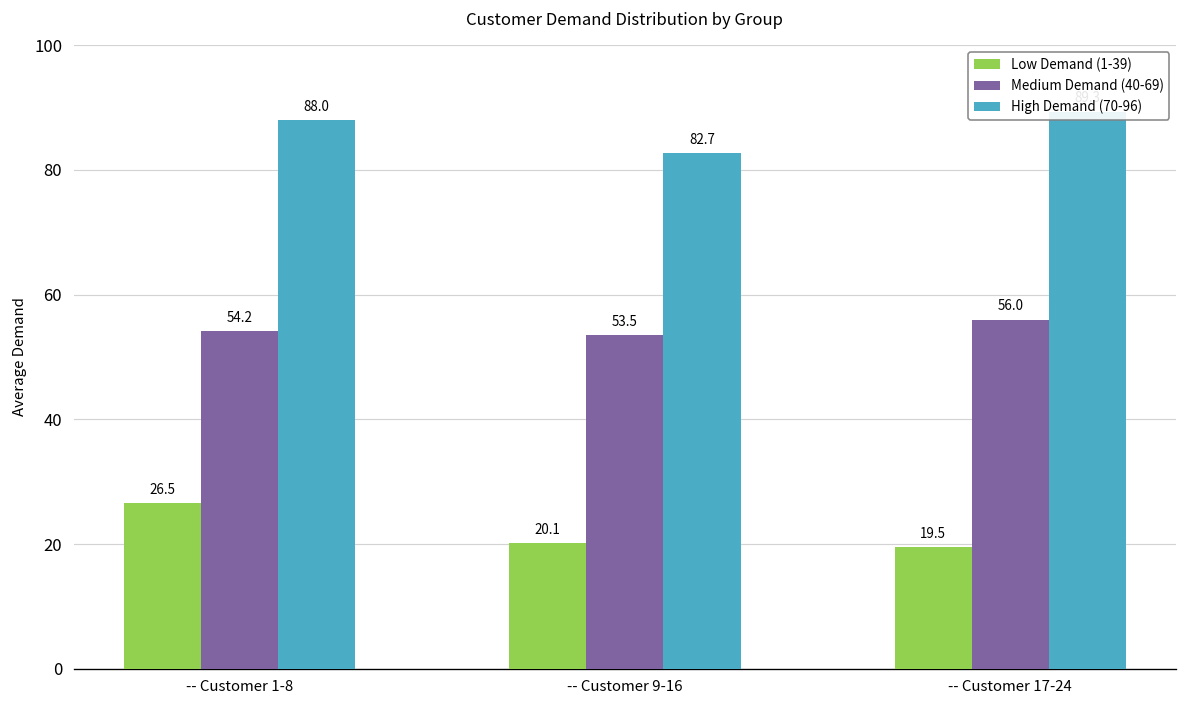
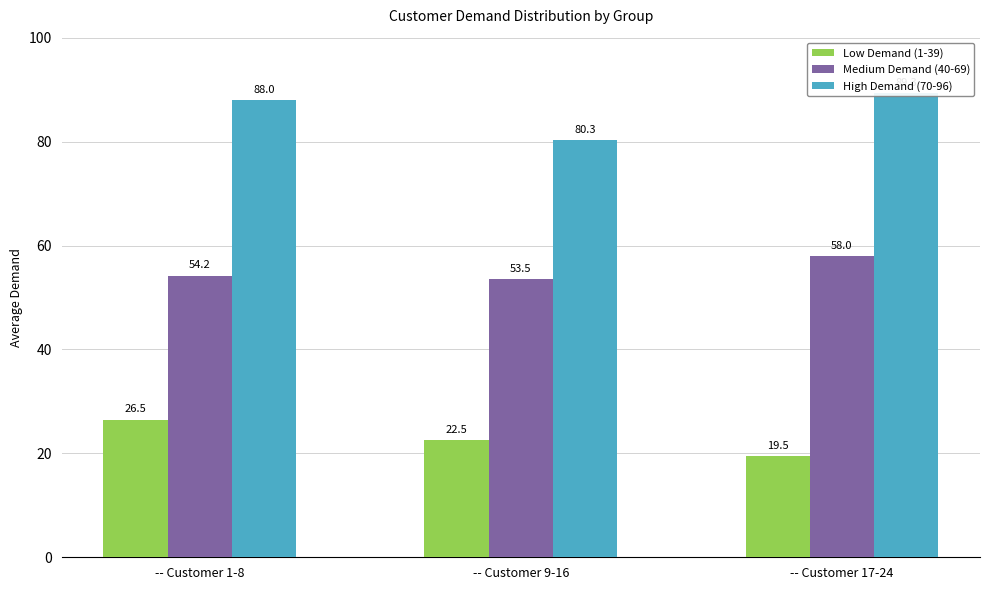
  {
    "Low Demand (1-39)": {
      "-- Customer 1-8": 26.5,
-     "-- Customer 9-16": 20.1,
+     "-- Customer 9-16": 22.5,
      "-- Customer 17-24": 19.5
    },
    "Medium Demand (40-69)": {
      "-- Customer 1-8": 54.2,
      "-- Customer 9-16": 53.5,
-     "-- Customer 17-24": 56.0
+     "-- Customer 17-24": 58.0
    },
    "High Demand (70-96)": {
      "-- Customer 1-8": 88.0,
-     "-- Customer 9-16": 82.7
+     "-- Customer 9-16": 80.3
    }
  }
